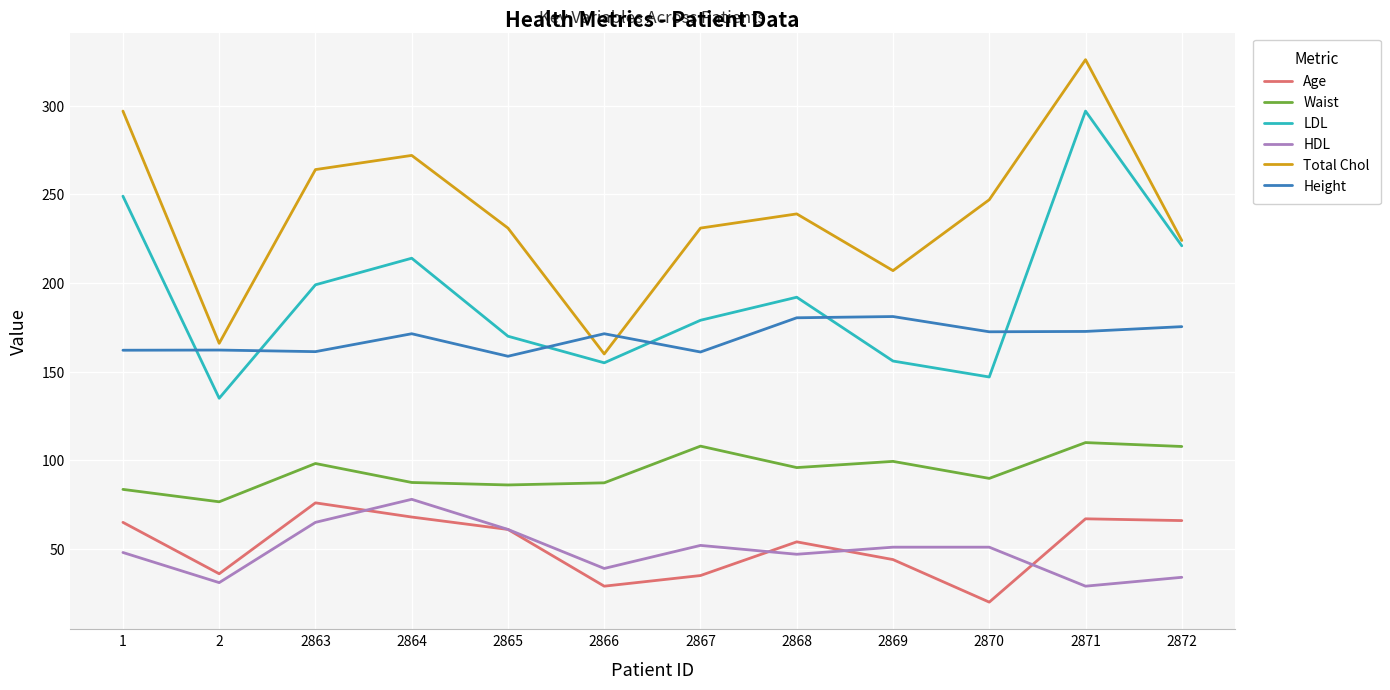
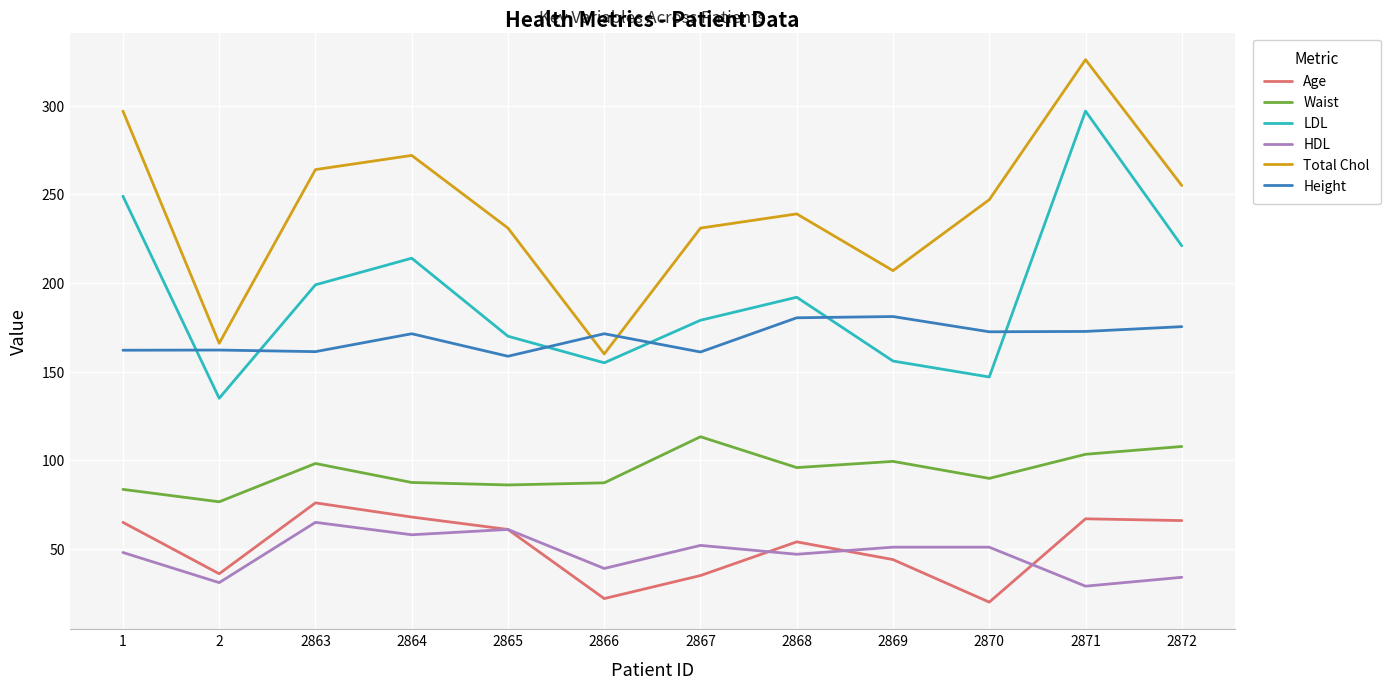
  {
    "Age": {
      "1": 65,
      "2": 36,
      "2863": 76,
      "2864": 68,
-     "2866": 29,
+     "2866": 22,
      "2867": 35,
      "2868": 54,
      "2869": 44,
      "2870": 20,
      "2871": 67,
      "2872": 66
    },
    "Waist": {
      "1": 84,
      "2": 77,
      "2863": 98,
      "2864": 88,
      "2865": 86,
      "2866": 87,
-     "2867": 108,
+     "2867": 113,
      "2868": 96,
      "2869": 99,
      "2870": 90,
-     "2871": 110,
+     "2871": 103,
      "2872": 108
    },
    "LDL": {
      "1": 249,
      "2": 135,
      "2863": 199,
      "2864": 214,
      "2865": 170,
      "2866": 155,
      "2867": 179,
      "2868": 192,
      "2869": 156,
      "2870": 147,
      "2871": 297,
      "2872": 221
    },
    "HDL": {
      "1": 48,
      "2": 31,
      "2863": 65,
-     "2864": 78,
+     "2864": 58,
      "2866": 39,
      "2867": 52,
      "2868": 47,
      "2869": 51,
      "2870": 51,
      "2871": 29,
      "2872": 34
    },
    "Total Chol": {
      "1": 297,
      "2": 166,
      "2863": 264,
      "2864": 272,
      "2865": 231,
      "2866": 160,
      "2867": 231,
      "2868": 239,
      "2869": 207,
      "2870": 247,
      "2871": 326,
-     "2872": 224
+     "2872": 255
    },
    "Height": {
      "1": 162,
      "2": 162,
      "2863": 161,
      "2864": 171,
      "2865": 159,
      "2866": 171,
      "2867": 161,
      "2868": 180,
      "2869": 181,
      "2870": 173,
      "2871": 173,
      "2872": 175
    }
  }
